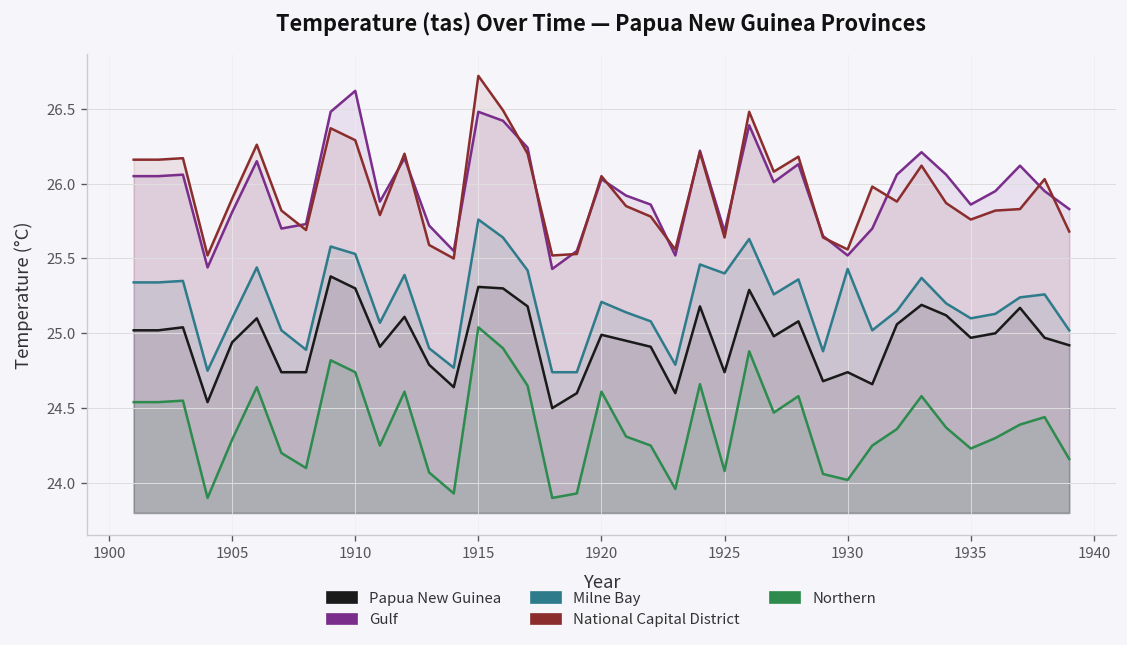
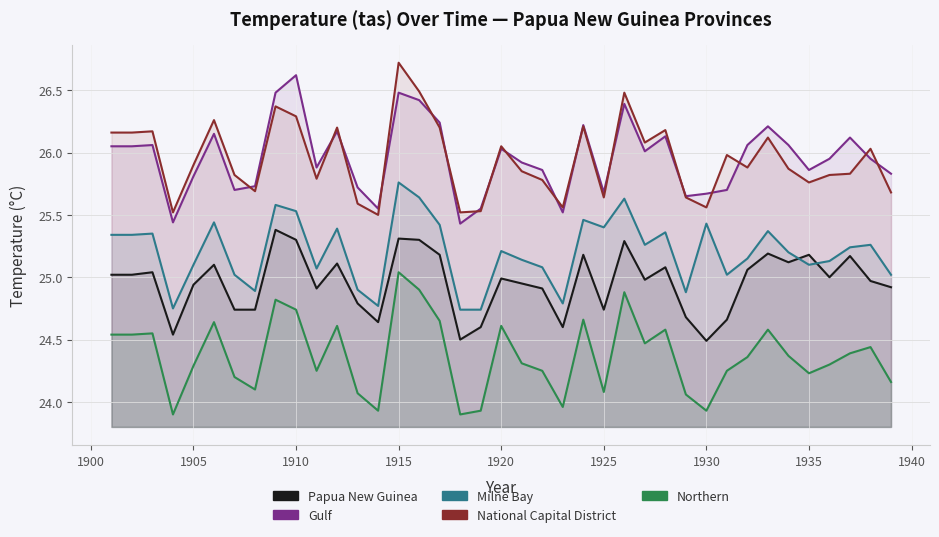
  {
    "Papua New Guinea": {
      "1905": 24.94,
      "1910": 25.30,
      "1915": 25.31,
      "1920": 24.99,
      "1925": 24.74,
-     "1930": 24.74,
-     "1935": 24.97
+     "1930": 24.49,
+     "1935": 25.18
    },
    "Gulf": {
      "1905": 25.81,
      "1910": 26.62,
      "1915": 26.48,
      "1925": 25.68,
-     "1930": 25.52,
+     "1930": 25.67,
      "1935": 25.86
    },
    "Milne Bay": {
      "1905": 25.10,
      "1910": 25.53,
      "1915": 25.76,
      "1920": 25.21,
      "1925": 25.40,
      "1930": 25.43,
      "1935": 25.10
    },
    "National Capital District": {
      "1905": 25.90,
      "1910": 26.29,
      "1915": 26.72,
      "1925": 25.64,
      "1930": 25.56,
      "1935": 25.76
    },
    "Northern": {
      "1905": 24.29,
      "1910": 24.74,
      "1915": 25.04,
      "1920": 24.61,
      "1925": 24.08,
-     "1930": 24.02,
+     "1930": 23.93,
      "1935": 24.23
    }
  }
